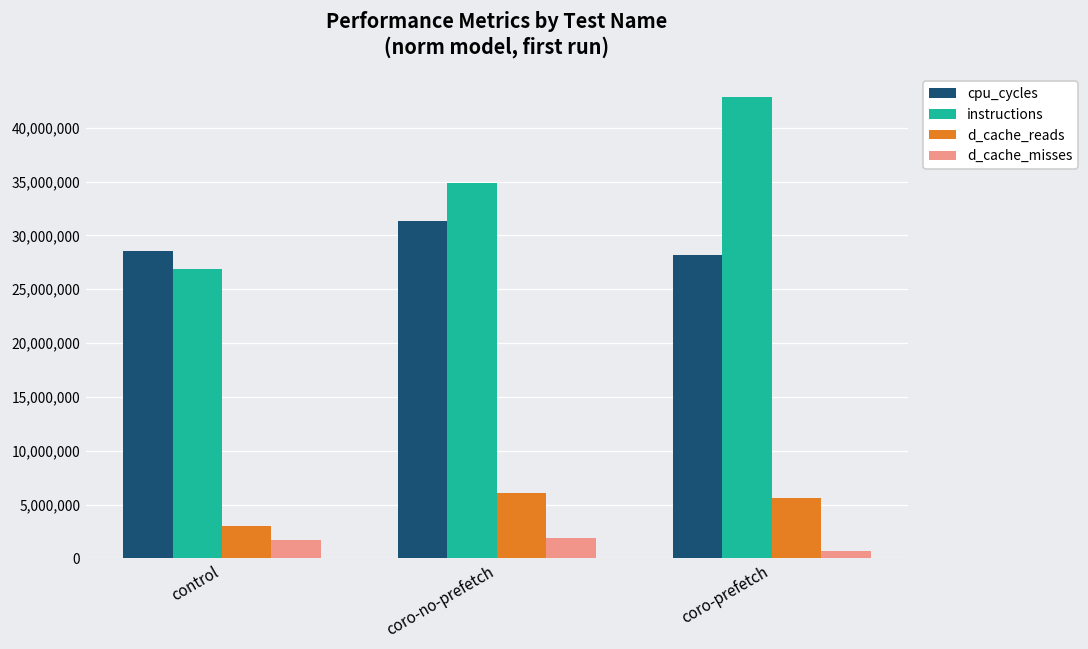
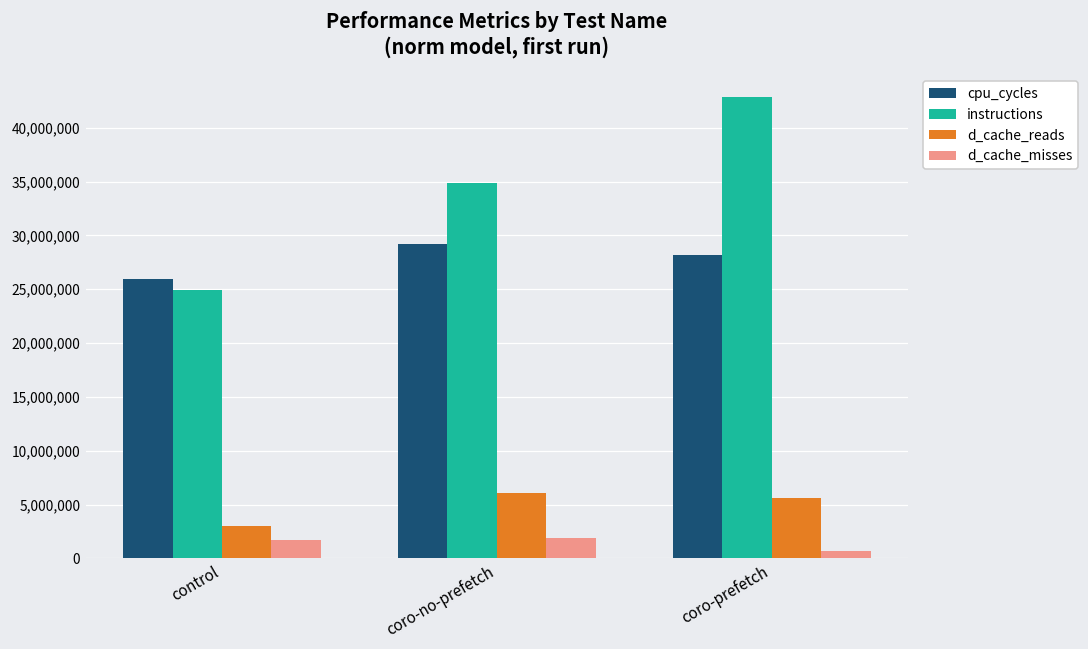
  {
    "cpu_cycles": {
-     "control": "29,000,000",
-     "coro-no-prefetch": "31,000,000",
+     "control": "26,000,000",
+     "coro-no-prefetch": "29,000,000",
      "coro-prefetch": "28,000,000"
    },
    "instructions": {
-     "control": "27,000,000",
+     "control": "25,000,000",
      "coro-no-prefetch": "35,000,000",
      "coro-prefetch": "43,000,000"
    },
    "d_cache_reads": {
      "control": "3,000,000",
      "coro-no-prefetch": "6,000,000",
      "coro-prefetch": "6,000,000"
    },
    "d_cache_misses": {
      "control": "2,000,000",
      "coro-no-prefetch": "2,000,000",
      "coro-prefetch": "1,000,000"
    }
  }
